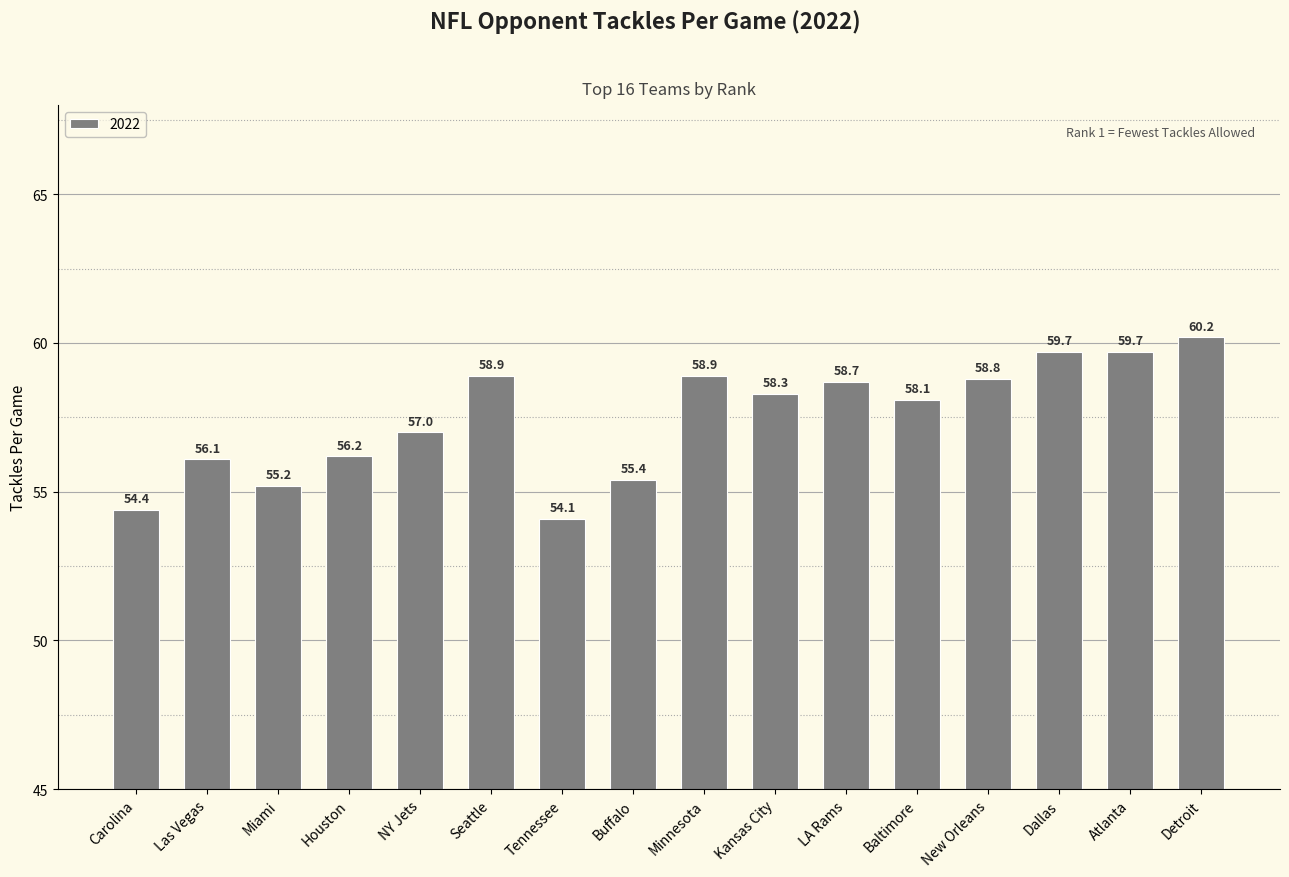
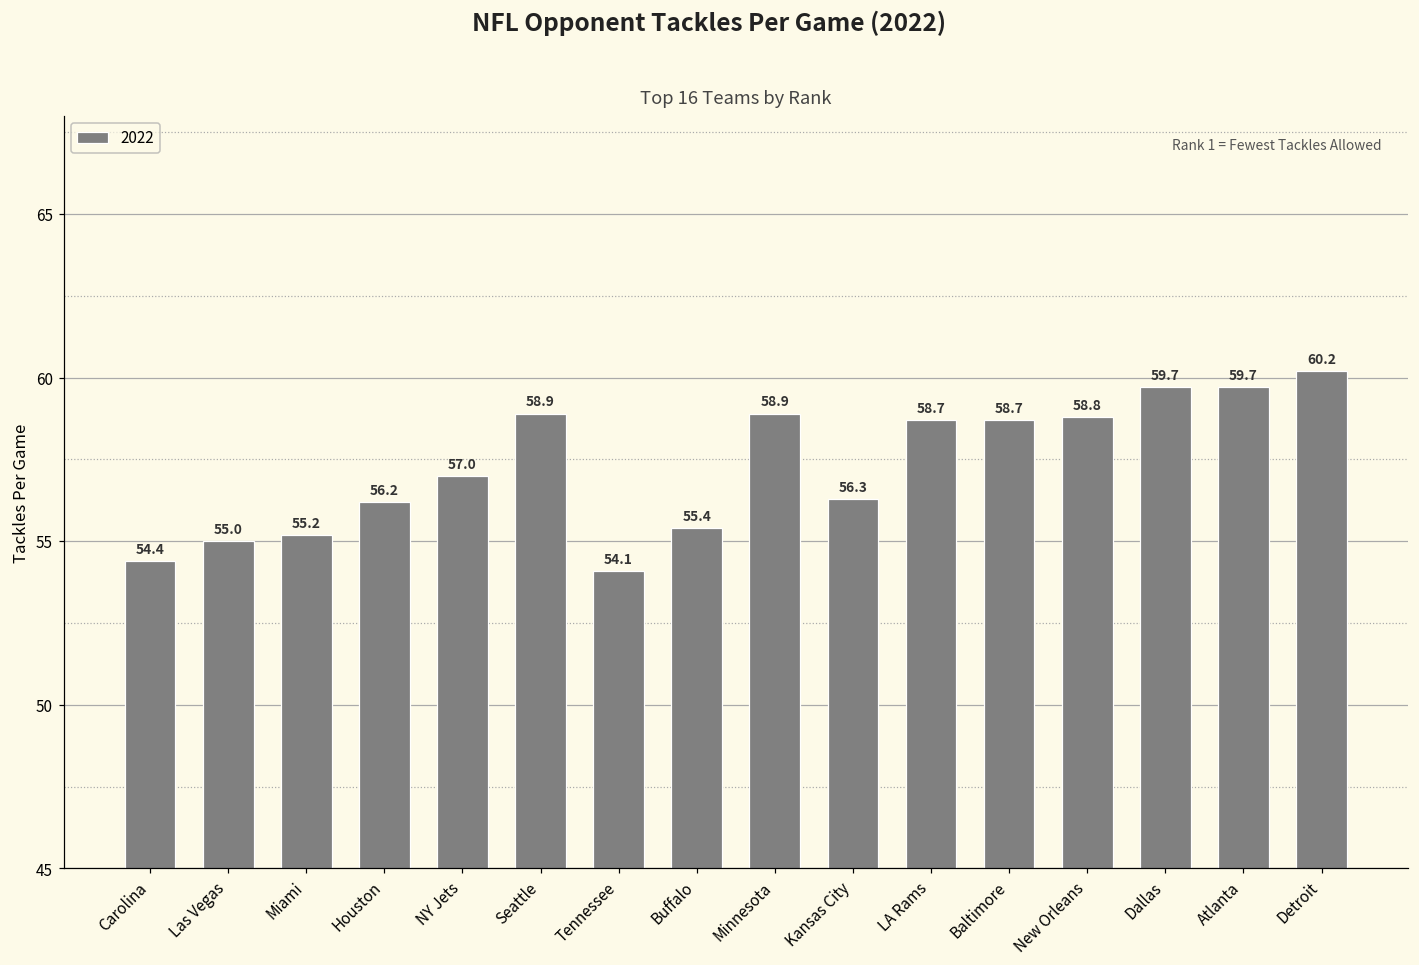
  {
    "Carolina": 54.4,
-   "Las Vegas": 56.1,
+   "Las Vegas": 55.0,
    "Miami": 55.2,
    "Houston": 56.2,
    "NY Jets": 57.0,
    "Seattle": 58.9,
    "Tennessee": 54.1,
    "Buffalo": 55.4,
    "Minnesota": 58.9,
-   "Kansas City": 58.3,
+   "Kansas City": 56.3,
    "LA Rams": 58.7,
-   "Baltimore": 58.1,
+   "Baltimore": 58.7,
    "New Orleans": 58.8,
    "Dallas": 59.7,
    "Atlanta": 59.7,
    "Detroit": 60.2
  }
